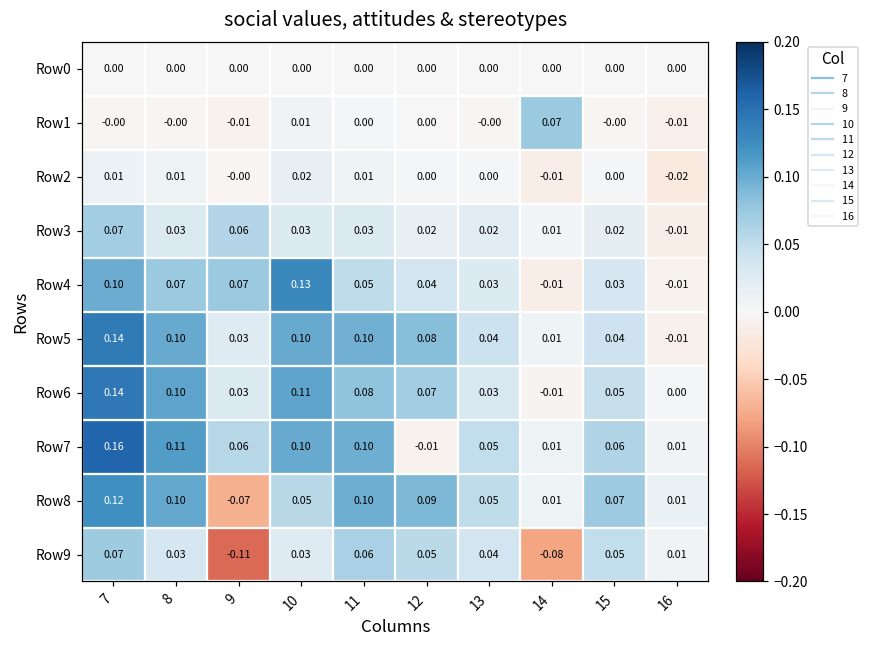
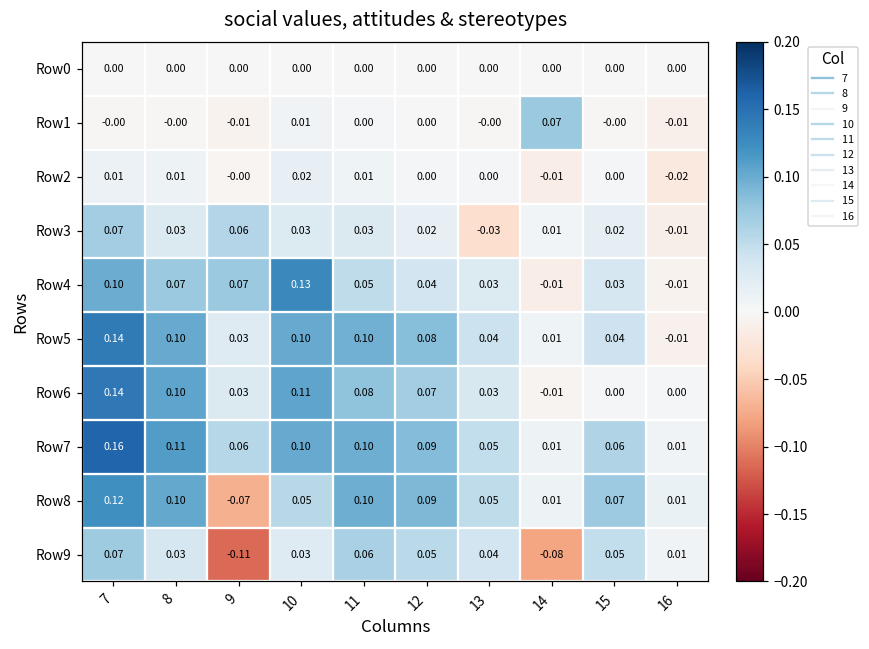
  {
    "Row0": {
      "7": 0.00,
      "8": 0.00,
      "9": 0.00,
      "10": 0.00,
      "11": 0.00,
      "12": 0.00,
      "13": 0.00,
      "14": 0.00,
      "15": 0.00,
      "16": 0.00
    },
    "Row1": {
      "7": -0.00,
      "8": -0.00,
      "9": -0.01,
      "10": 0.01,
      "11": 0.00,
      "12": 0.00,
      "13": -0.00,
      "14": 0.07,
      "15": -0.00,
      "16": -0.01
    },
    "Row2": {
      "7": 0.01,
      "8": 0.01,
      "9": -0.00,
      "10": 0.02,
      "11": 0.01,
      "12": 0.00,
      "13": 0.00,
      "14": -0.01,
      "15": 0.00,
      "16": -0.02
    },
    "Row3": {
      "7": 0.07,
      "8": 0.03,
      "9": 0.06,
      "10": 0.03,
      "11": 0.03,
      "12": 0.02,
-     "13": 0.02,
+     "13": -0.03,
      "14": 0.01,
      "15": 0.02,
      "16": -0.01
    },
    "Row4": {
      "7": 0.10,
      "8": 0.07,
      "9": 0.07,
      "10": 0.13,
      "11": 0.05,
      "12": 0.04,
      "13": 0.03,
      "14": -0.01,
      "15": 0.03,
      "16": -0.01
    },
    "Row5": {
      "7": 0.14,
      "8": 0.10,
      "9": 0.03,
      "10": 0.10,
      "11": 0.10,
      "12": 0.08,
      "13": 0.04,
      "14": 0.01,
      "15": 0.04,
      "16": -0.01
    },
    "Row6": {
      "7": 0.14,
      "8": 0.10,
      "9": 0.03,
      "10": 0.11,
      "11": 0.08,
      "12": 0.07,
      "13": 0.03,
      "14": -0.01,
-     "15": 0.05,
+     "15": 0.00,
      "16": 0.00
    },
    "Row7": {
      "7": 0.16,
      "8": 0.11,
      "9": 0.06,
      "10": 0.10,
      "11": 0.10,
-     "12": -0.01,
+     "12": 0.09,
      "13": 0.05,
      "14": 0.01,
      "15": 0.06,
      "16": 0.01
    },
    "Row8": {
      "7": 0.12,
      "8": 0.10,
      "9": -0.07,
      "10": 0.05,
      "11": 0.10,
      "12": 0.09,
      "13": 0.05,
      "14": 0.01,
      "15": 0.07,
      "16": 0.01
    },
    "Row9": {
      "7": 0.07,
      "8": 0.03,
      "9": -0.11,
      "10": 0.03,
      "11": 0.06,
      "12": 0.05,
      "13": 0.04,
      "14": -0.08,
      "15": 0.05,
      "16": 0.01
    }
  }
